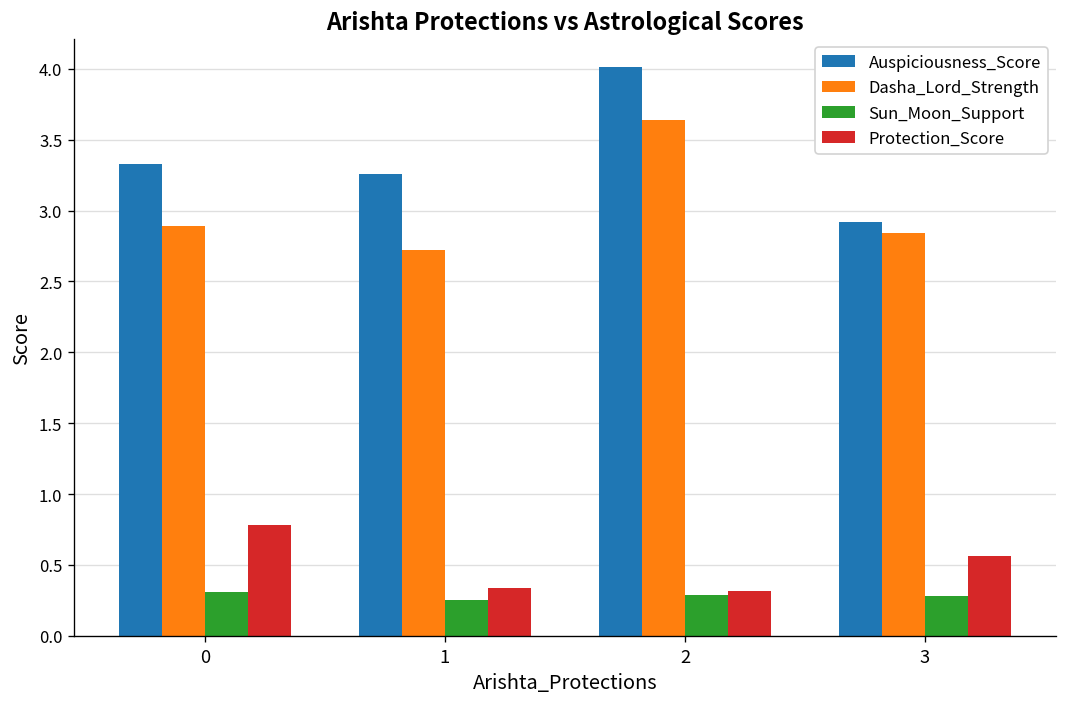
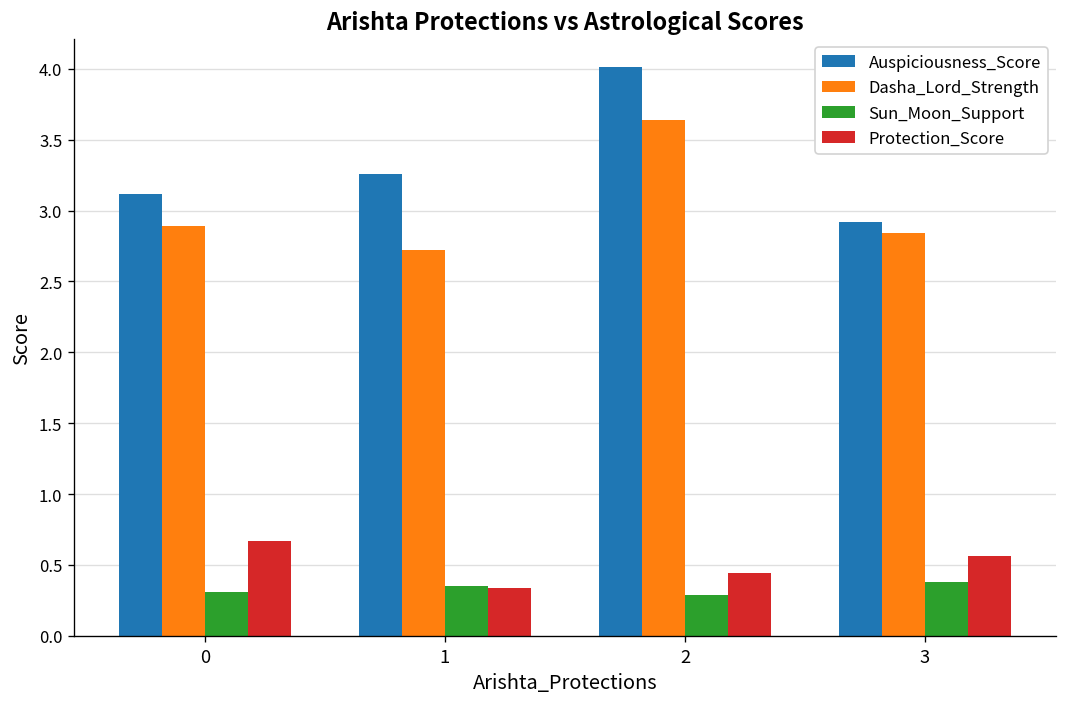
  {
    "Auspiciousness_Score": {
-     "0": 3.33,
+     "0": 3.12,
      "1": 3.26,
      "2": 4.01,
      "3": 2.92
    },
    "Dasha_Lord_Strength": {
      "0": 2.89,
      "1": 2.72,
      "2": 3.64,
      "3": 2.84
    },
    "Sun_Moon_Support": {
      "0": 0.31,
-     "1": 0.25,
+     "1": 0.35,
      "2": 0.29,
-     "3": 0.28
+     "3": 0.38
    },
    "Protection_Score": {
-     "0": 0.78,
+     "0": 0.67,
      "1": 0.34,
-     "2": 0.32,
+     "2": 0.44,
      "3": 0.56
    }
  }
